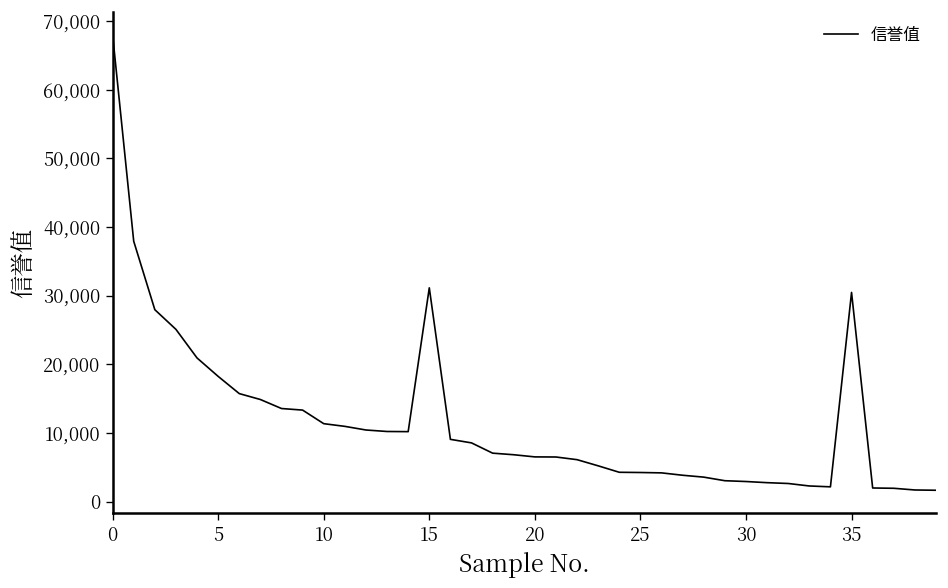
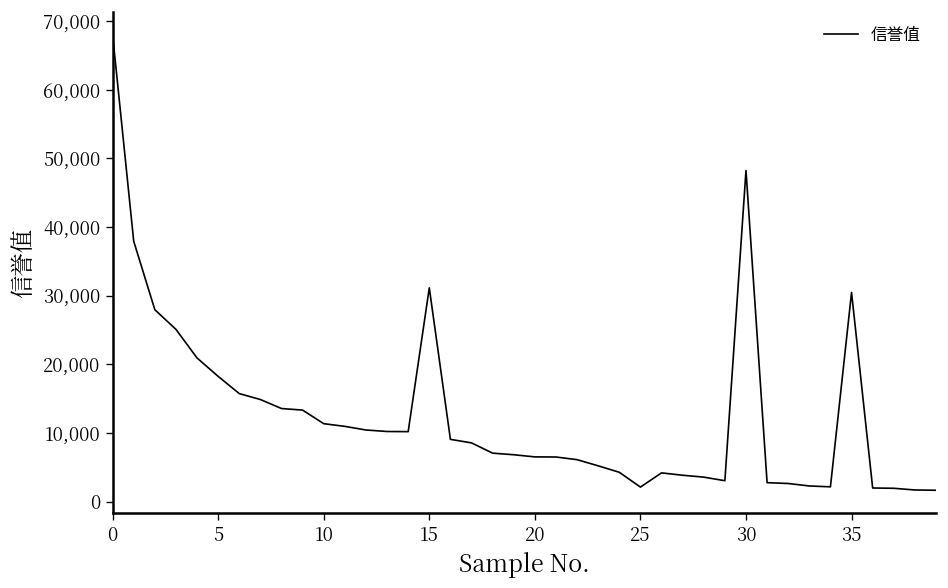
  {
    "0": "68,000",
    "5": "18,000",
    "10": "11,000",
    "15": "31,000",
    "20": "7,000",
-   "25": "4,000",
-   "30": "3,000",
+   "25": "2,000",
+   "30": "48,000",
    "35": "30,000"
  }
